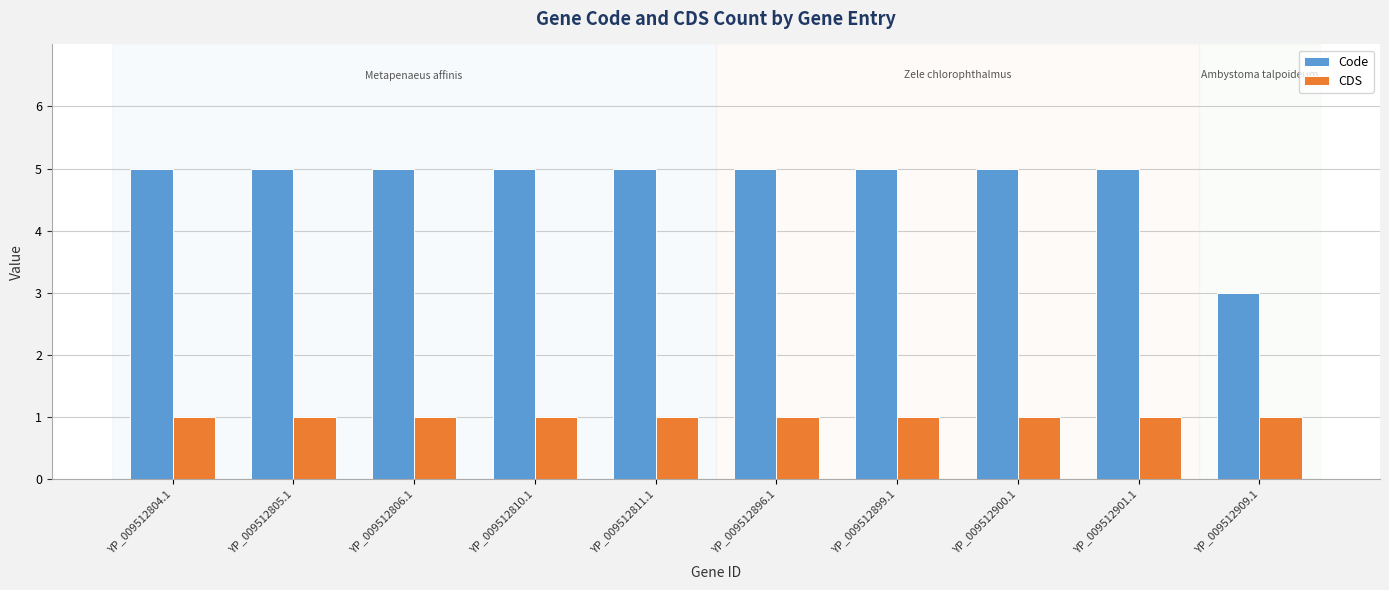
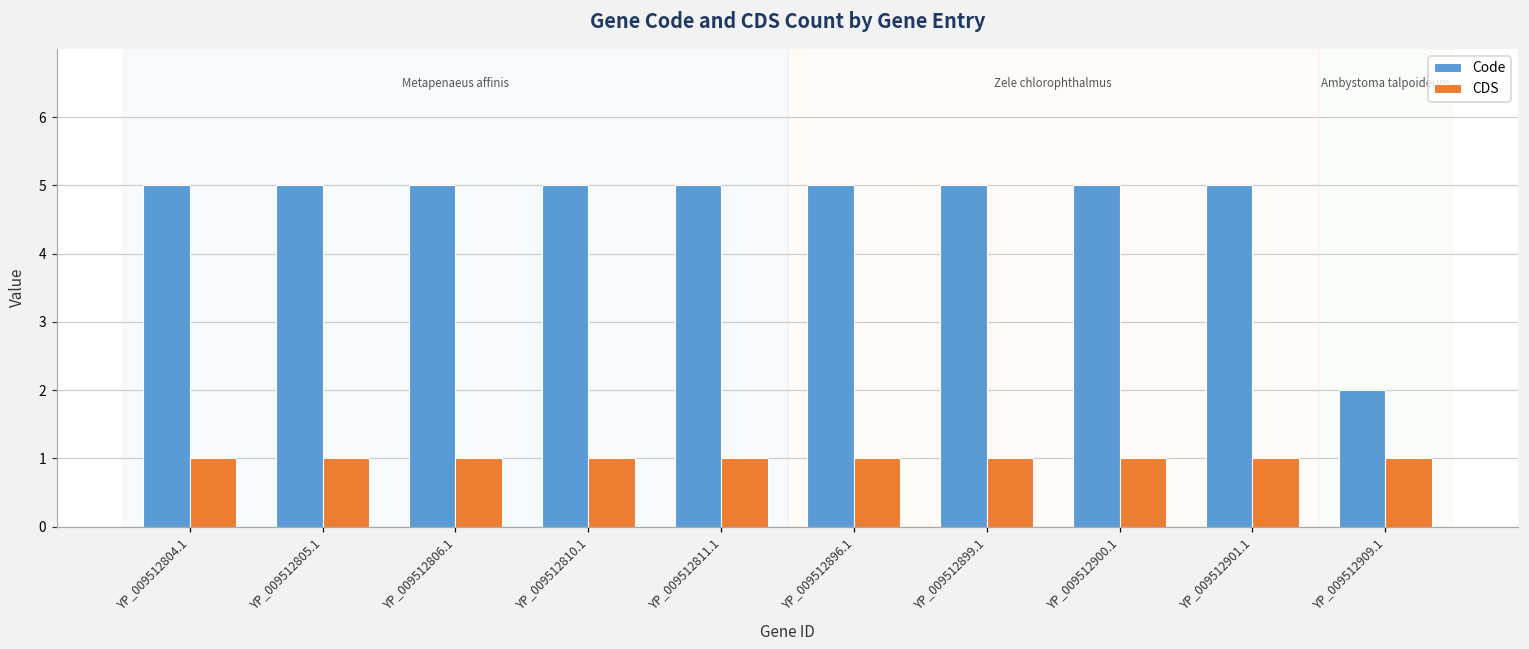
  {
    "Code": {
      "YP_009512804.1": 5,
      "YP_009512805.1": 5,
      "YP_009512806.1": 5,
      "YP_009512810.1": 5,
      "YP_009512811.1": 5,
      "YP_009512896.1": 5,
      "YP_009512899.1": 5,
      "YP_009512900.1": 5,
      "YP_009512901.1": 5,
-     "YP_009512909.1": 3
+     "YP_009512909.1": 2
    },
    "CDS": {
      "YP_009512804.1": 1,
      "YP_009512805.1": 1,
      "YP_009512806.1": 1,
      "YP_009512810.1": 1,
      "YP_009512811.1": 1,
      "YP_009512896.1": 1,
      "YP_009512899.1": 1,
      "YP_009512900.1": 1,
      "YP_009512901.1": 1,
      "YP_009512909.1": 1
    }
  }
